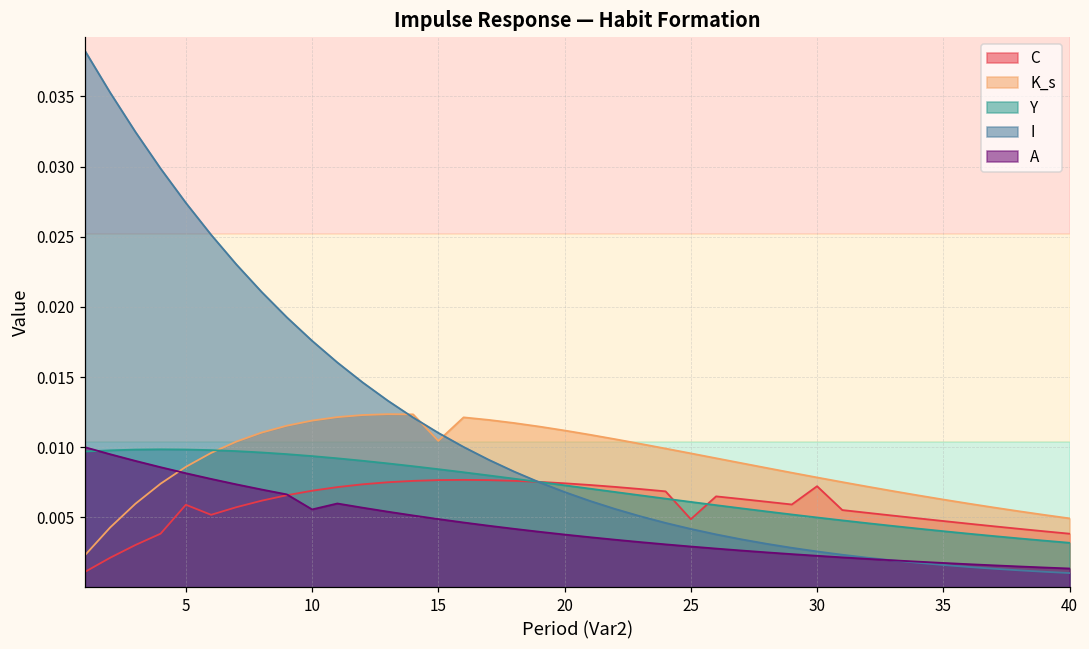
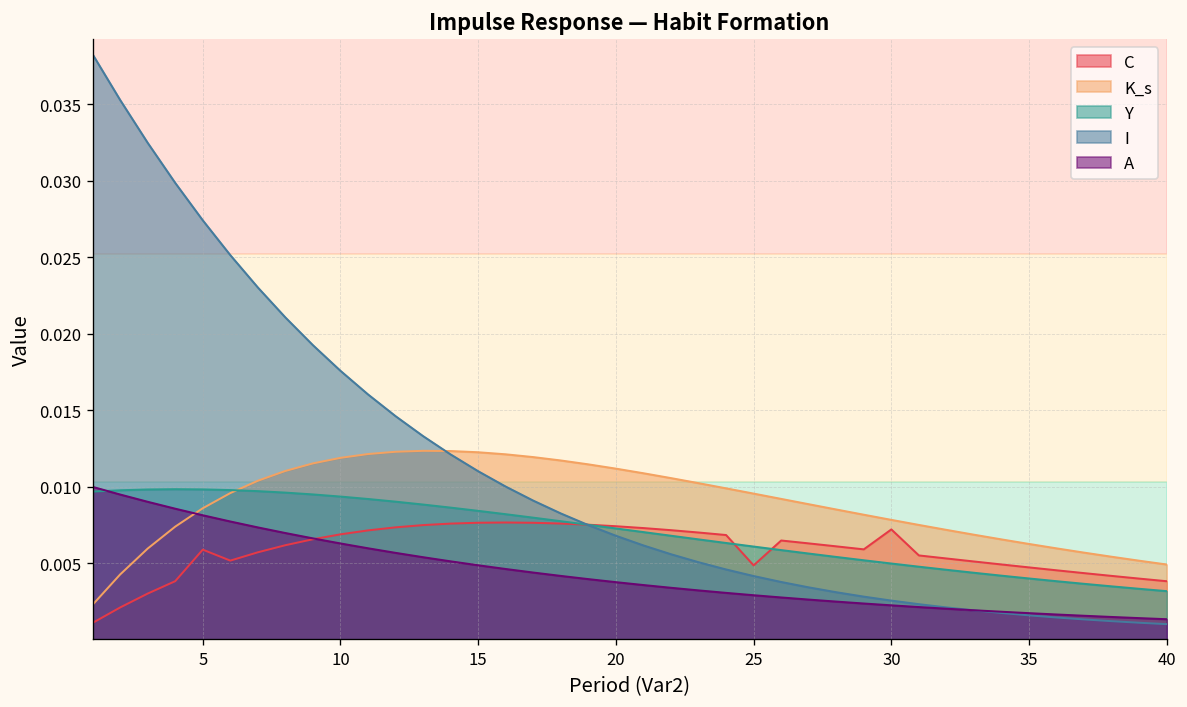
  {
    "C": {
      "5": 0.0059,
      "10": 0.0069,
      "15": 0.0077,
      "25": 0.0049,
      "30": 0.0072,
      "35": 0.0047,
      "40": 0.0038
    },
    "K_s": {
      "5": 0.0086,
      "10": 0.0119,
-     "15": 0.0105,
+     "15": 0.0123,
      "20": 0.0112,
      "25": 0.0096,
      "30": 0.0078,
      "35": 0.0063,
      "40": 0.0049
    },
    "A": {
      "5": 0.0081,
-     "10": 0.0056,
+     "10": 0.0063,
      "15": 0.0049,
      "20": 0.0038,
      "25": 0.0029,
      "30": 0.0023,
      "40": 0.0014
    }
  }
